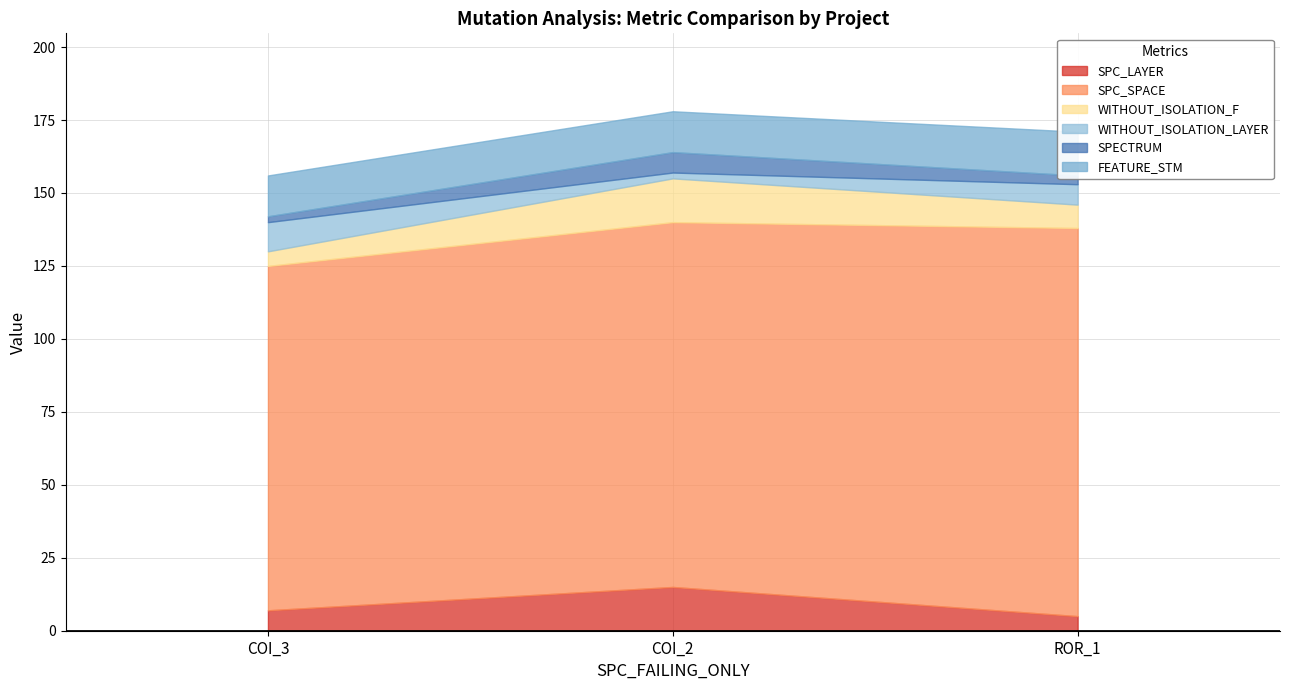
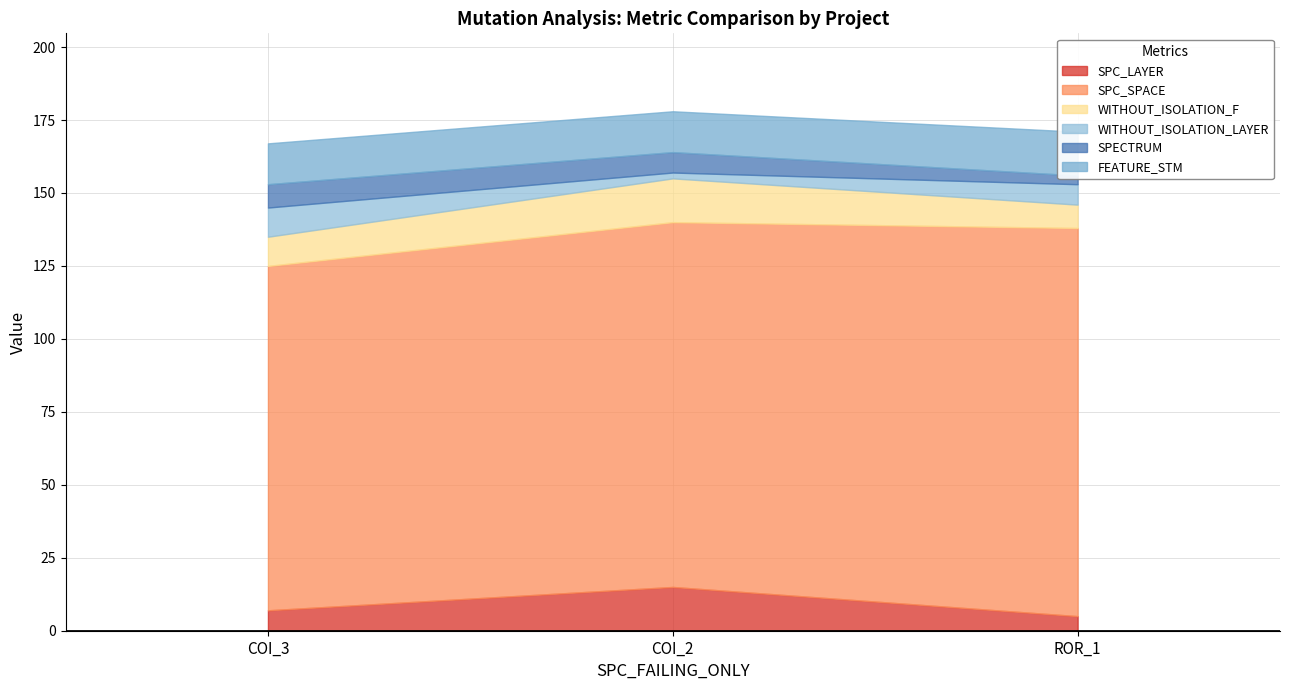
  {
    "SPC_LAYER": {
      "COI_3": 7,
      "COI_2": 15,
      "ROR_1": 5
    },
    "SPC_SPACE": {
      "COI_3": 118,
      "COI_2": 125,
      "ROR_1": 133
    },
    "WITHOUT_ISOLATION_F": {
-     "COI_3": 5,
+     "COI_3": 10,
      "COI_2": 15,
      "ROR_1": 8
    },
    "SPECTRUM": {
-     "COI_3": 2,
+     "COI_3": 8,
      "COI_2": 7
    }
  }
